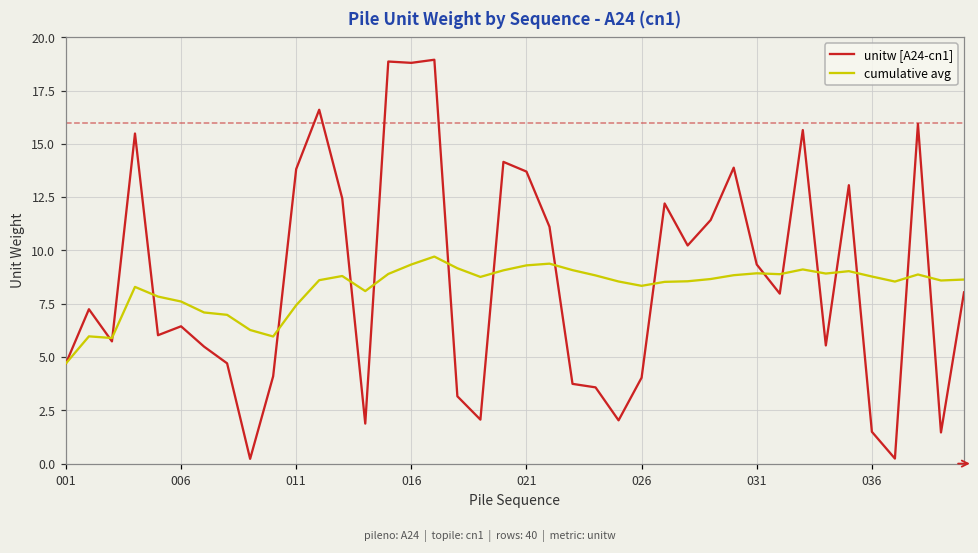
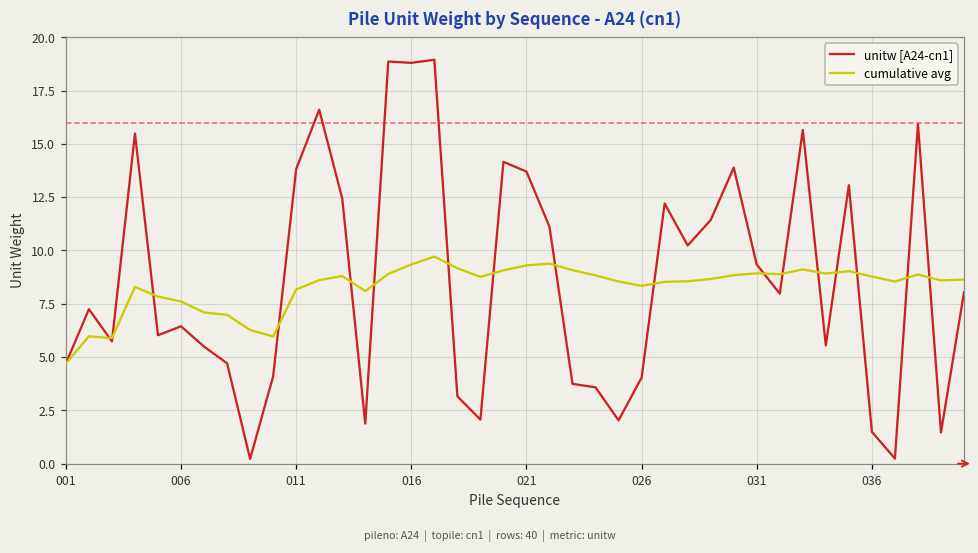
  {
    "unitw [A24-cn1]": {
      "006": 6.4,
      "011": 13.8,
      "016": 18.8,
      "021": 13.7,
      "026": 4.0,
      "031": 9.3,
      "036": 1.5
    },
    "cumulative avg": {
      "006": 7.6,
-     "011": 7.4,
+     "011": 8.2,
      "016": 9.3,
      "021": 9.3,
      "026": 8.3,
      "031": 8.9,
      "036": 8.8
    }
  }
